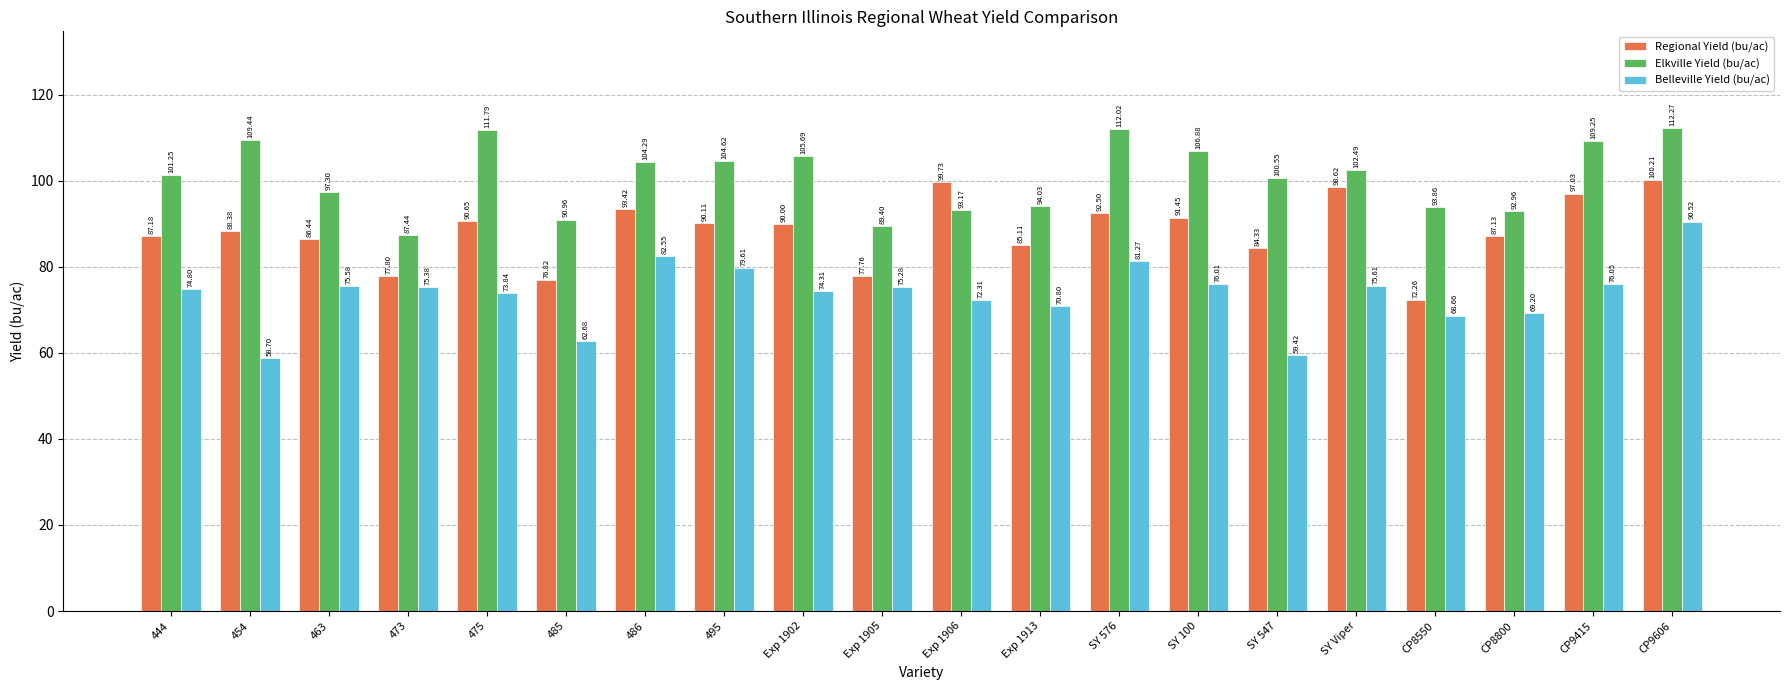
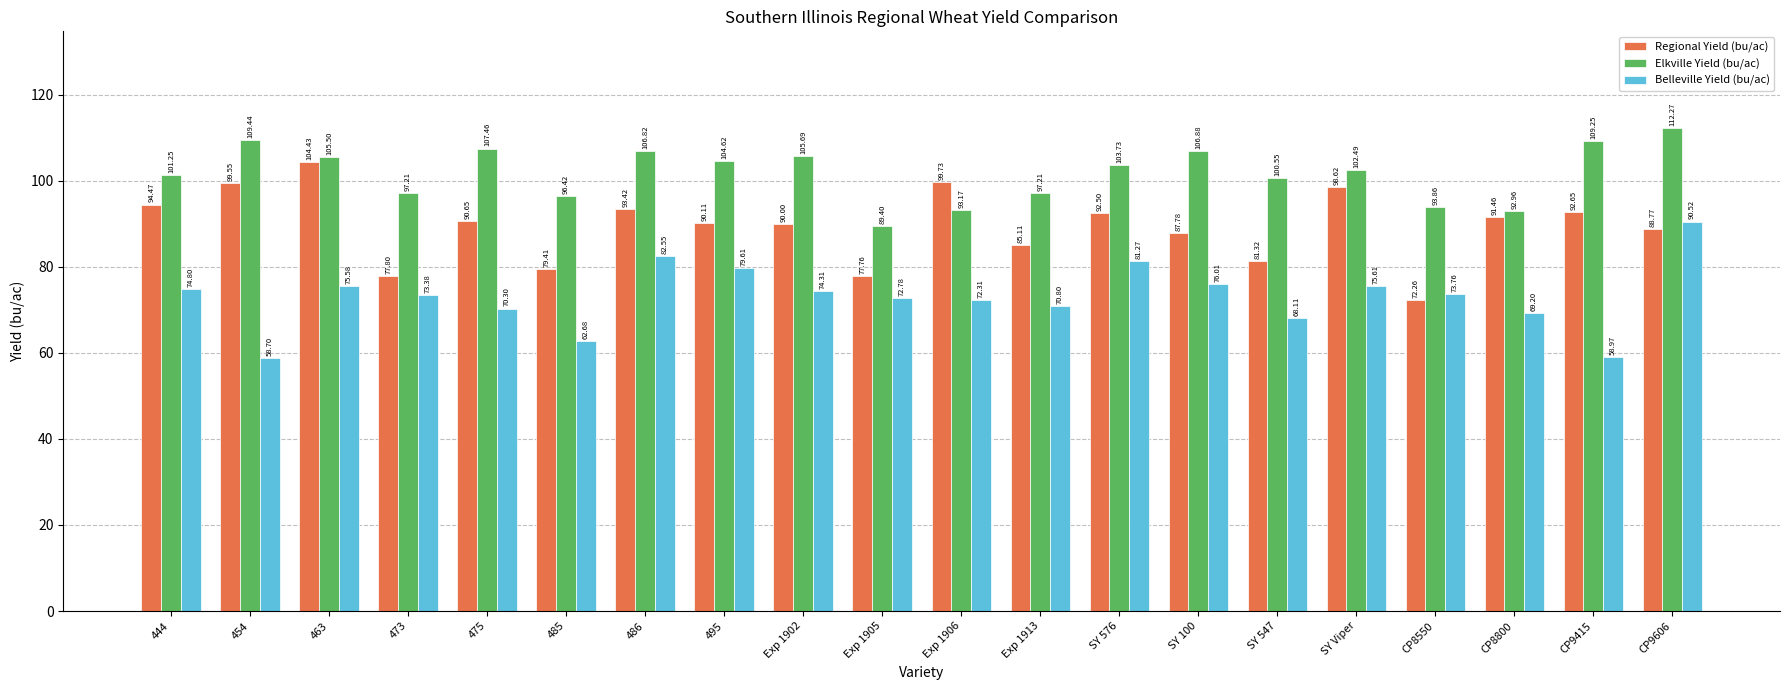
  {
    "Regional Yield (bu/ac)": {
-     "444": 87.18,
-     "454": 88.38,
-     "463": 86.44,
+     "444": 94.47,
+     "454": 99.55,
+     "463": 104.43,
      "473": 77.80,
      "475": 90.65,
-     "485": 76.82,
+     "485": 79.41,
      "486": 93.42,
      "495": 90.11,
      "Exp 1902": 90.00,
      "Exp 1905": 77.76,
      "Exp 1906": 99.73,
      "Exp 1913": 85.11,
      "SY 576": 92.50,
-     "SY 100": 91.45,
-     "SY 547": 84.33,
+     "SY 100": 87.78,
+     "SY 547": 81.32,
      "SY Viper": 98.62,
      "CP8550": 72.26,
-     "CP8800": 87.13,
-     "CP9415": 97.03,
-     "CP9606": 100.21
+     "CP8800": 91.46,
+     "CP9415": 92.65,
+     "CP9606": 88.77
    },
    "Elkville Yield (bu/ac)": {
      "444": 101.25,
      "454": 109.44,
-     "463": 97.30,
-     "473": 87.44,
-     "475": 111.79,
-     "485": 90.96,
-     "486": 104.29,
+     "463": 105.50,
+     "473": 97.21,
+     "475": 107.46,
+     "485": 96.42,
+     "486": 106.82,
      "495": 104.62,
      "Exp 1902": 105.69,
      "Exp 1905": 89.40,
      "Exp 1906": 93.17,
-     "Exp 1913": 94.03,
-     "SY 576": 112.02,
+     "Exp 1913": 97.21,
+     "SY 576": 103.73,
      "SY 100": 106.88,
      "SY 547": 100.55,
      "SY Viper": 102.49,
      "CP8550": 93.86,
      "CP8800": 92.96,
      "CP9415": 109.25,
      "CP9606": 112.27
    },
    "Belleville Yield (bu/ac)": {
      "444": 74.80,
      "454": 58.70,
      "463": 75.58,
-     "473": 75.38,
-     "475": 73.84,
+     "473": 73.38,
+     "475": 70.30,
      "485": 62.68,
      "486": 82.55,
      "495": 79.61,
      "Exp 1902": 74.31,
-     "Exp 1905": 75.28,
+     "Exp 1905": 72.78,
      "Exp 1906": 72.31,
      "Exp 1913": 70.80,
      "SY 576": 81.27,
      "SY 100": 76.01,
-     "SY 547": 59.42,
+     "SY 547": 68.11,
      "SY Viper": 75.61,
-     "CP8550": 68.66,
+     "CP8550": 73.76,
      "CP8800": 69.20,
-     "CP9415": 76.05,
+     "CP9415": 58.97,
      "CP9606": 90.52
    }
  }
